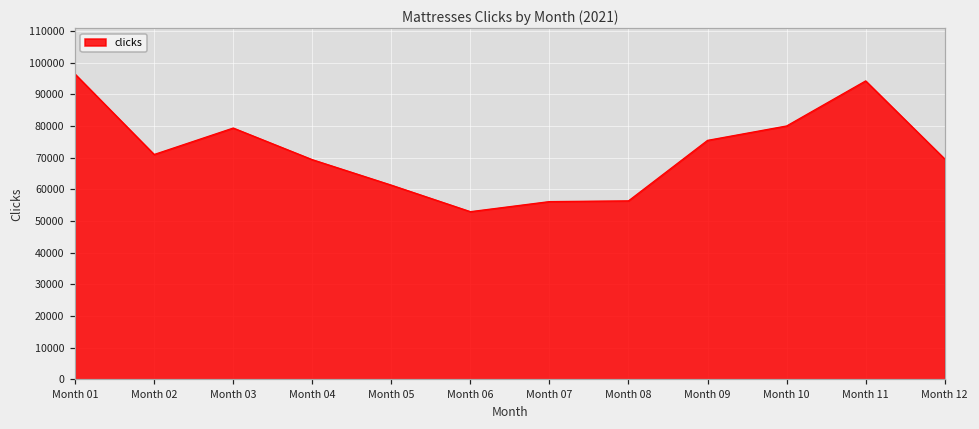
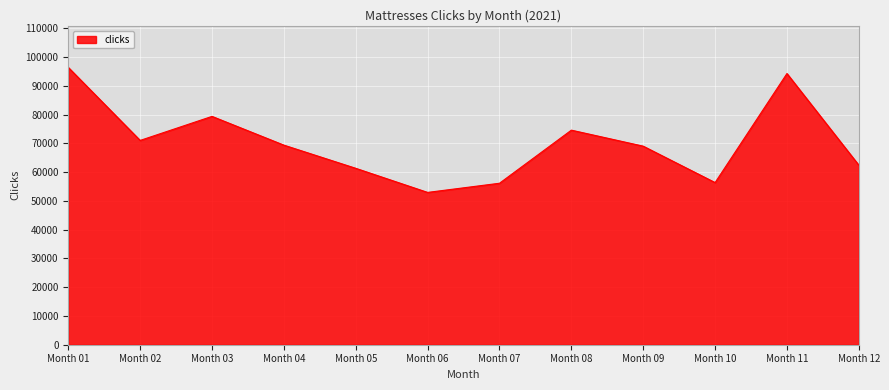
  {
    "Month 01": 96000,
    "Month 02": 71000,
    "Month 03": 79000,
    "Month 04": 69000,
    "Month 05": 61000,
    "Month 06": 53000,
    "Month 07": 56000,
-   "Month 08": 56000,
-   "Month 09": 75000,
-   "Month 10": 80000,
+   "Month 08": 75000,
+   "Month 09": 69000,
+   "Month 10": 56000,
    "Month 11": 94000,
-   "Month 12": 70000
+   "Month 12": 62000
  }
